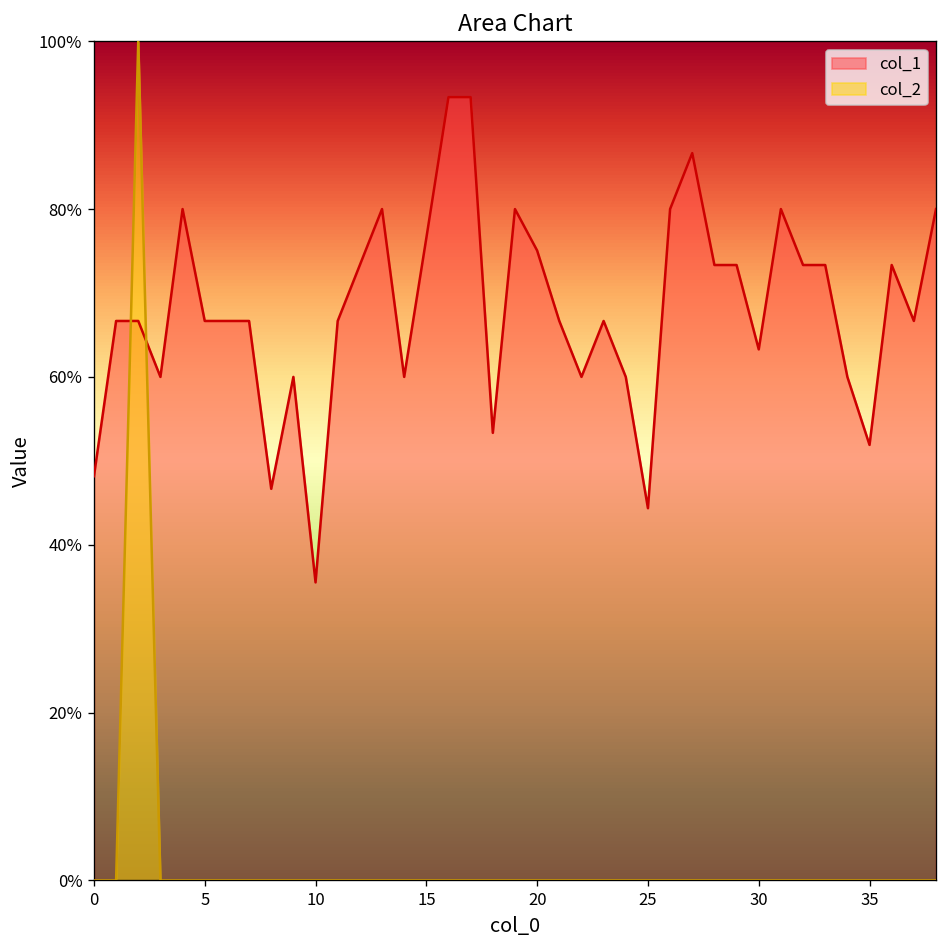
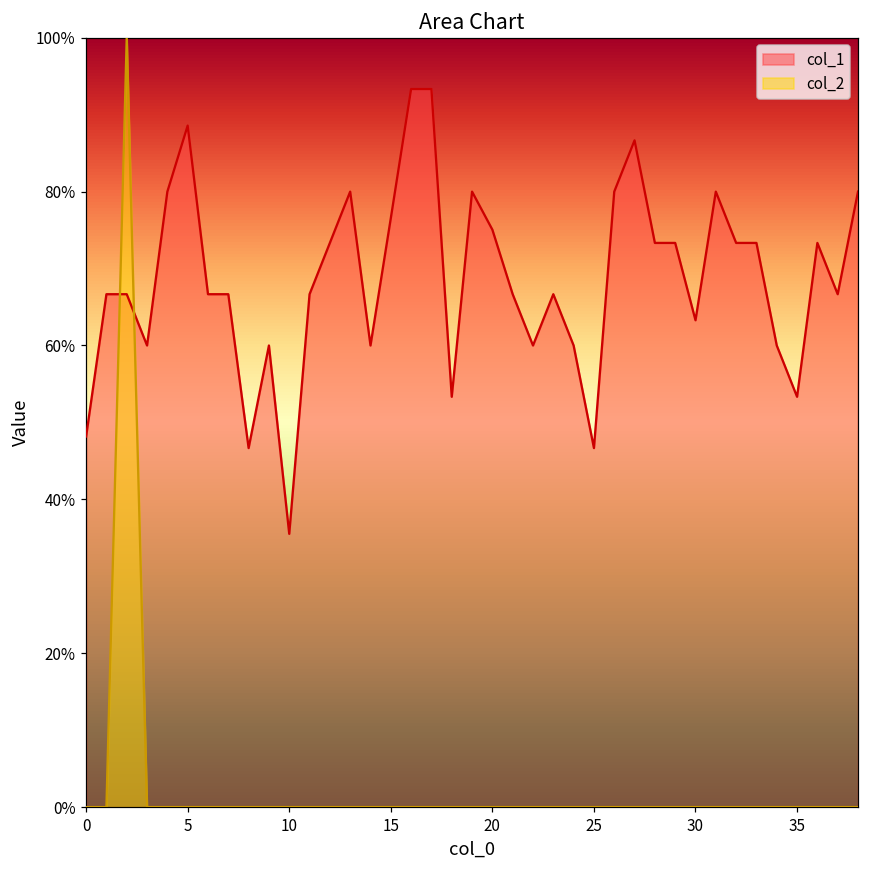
  {
    "col_1": {
      "0": "48%",
-     "5": "67%",
+     "5": "89%",
      "10": "36%",
      "15": "77%",
      "20": "75%",
-     "25": "44%",
+     "25": "47%",
      "30": "63%",
-     "35": "52%"
+     "35": "53%"
    },
    "col_2": {
      "0": "0%",
      "5": "0%",
      "10": "0%",
      "15": "0%",
      "20": "0%",
      "25": "0%",
      "30": "0%",
      "35": "0%"
    }
  }
